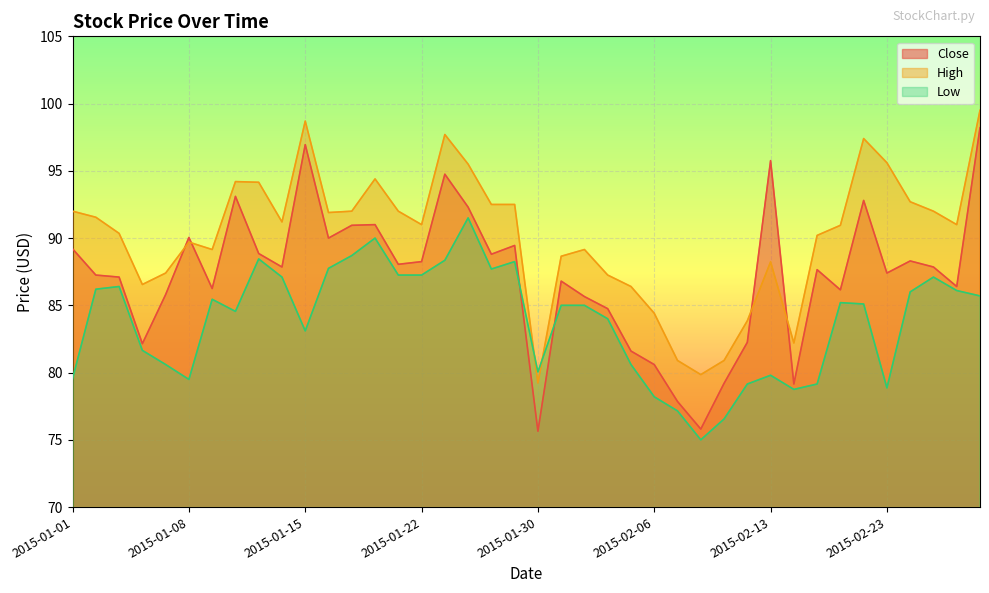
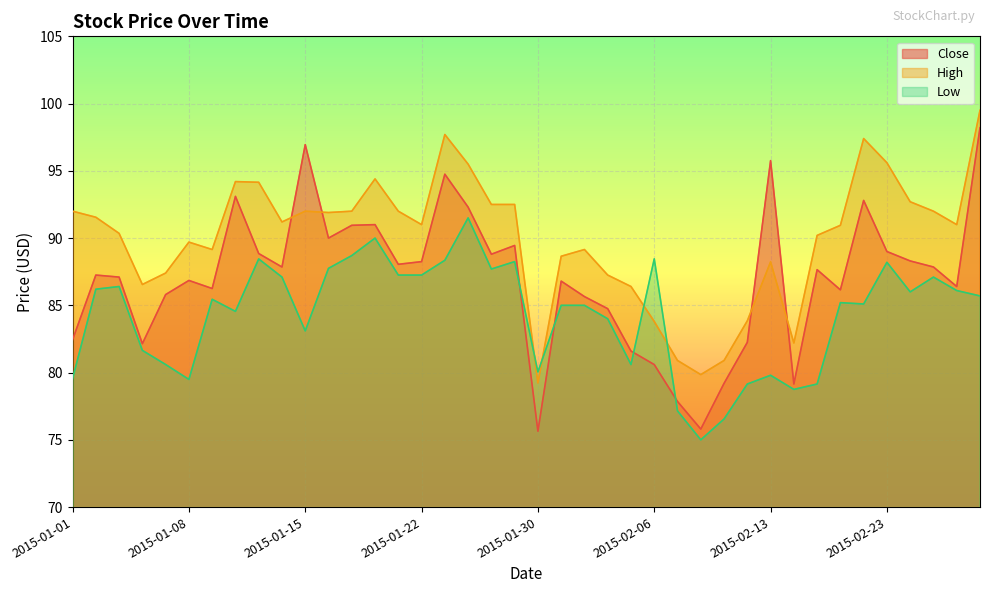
  {
    "Close": {
-     "2015-01-01": 89.2,
-     "2015-01-08": 90.0,
+     "2015-01-01": 82.4,
+     "2015-01-08": 86.8,
      "2015-01-15": 96.9,
      "2015-01-22": 88.3,
      "2015-01-30": 75.6,
      "2015-02-06": 80.6,
      "2015-02-13": 95.8,
-     "2015-02-23": 87.4
+     "2015-02-23": 89.0
    },
    "High": {
      "2015-01-01": 92.0,
      "2015-01-08": 89.7,
-     "2015-01-15": 98.7,
+     "2015-01-15": 92.0,
      "2015-01-22": 91.0,
      "2015-01-30": 79.2,
-     "2015-02-06": 84.4,
+     "2015-02-06": 83.8,
      "2015-02-13": 88.2,
      "2015-02-23": 95.6
    },
    "Low": {
      "2015-01-01": 79.6,
      "2015-01-08": 79.5,
      "2015-01-15": 83.1,
      "2015-01-22": 87.3,
      "2015-01-30": 80.1,
-     "2015-02-06": 78.2,
+     "2015-02-06": 88.5,
      "2015-02-13": 79.8,
-     "2015-02-23": 78.9
+     "2015-02-23": 88.2
    }
  }
